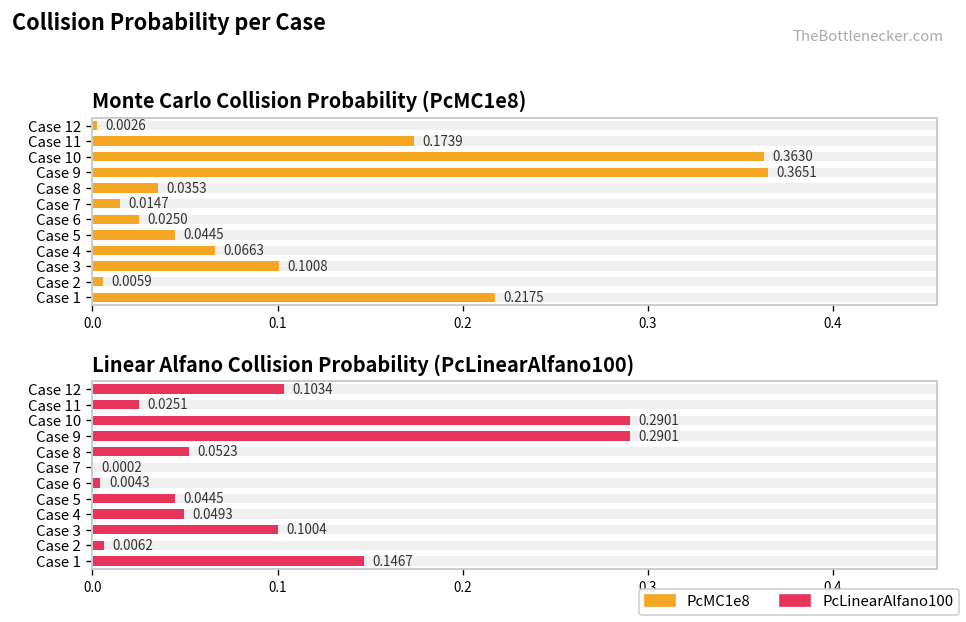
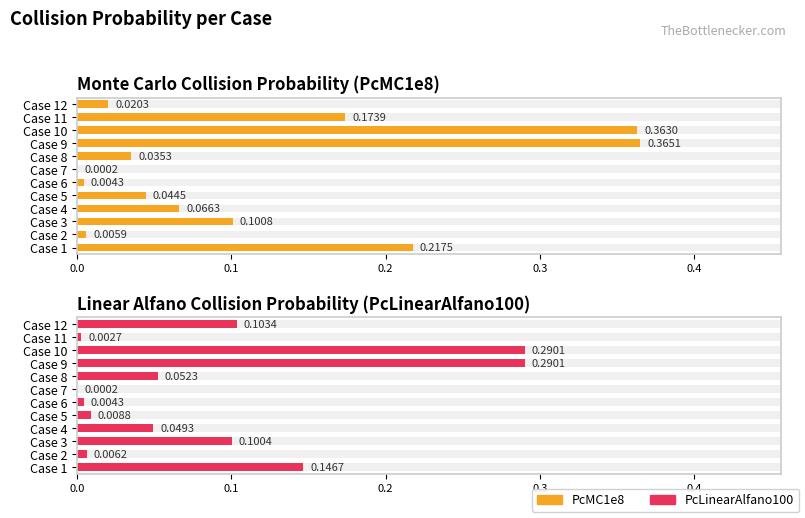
  {
    "Monte Carlo Collision Probability (PcMC1e8)": {
      "PcMC1e8": {
-       "Case 12": 0.0026,
-       "Case 7": 0.0147,
-       "Case 6": 0.0250
+       "Case 12": 0.0203,
+       "Case 7": 0.0002,
+       "Case 6": 0.0043
      }
    },
    "Linear Alfano Collision Probability (PcLinearAlfano100)": {
      "PcLinearAlfano100": {
-       "Case 11": 0.0251,
+       "Case 11": 0.0027,
        "Case 7": 0.0002,
-       "Case 5": 0.0445
+       "Case 5": 0.0088
      }
    }
  }
